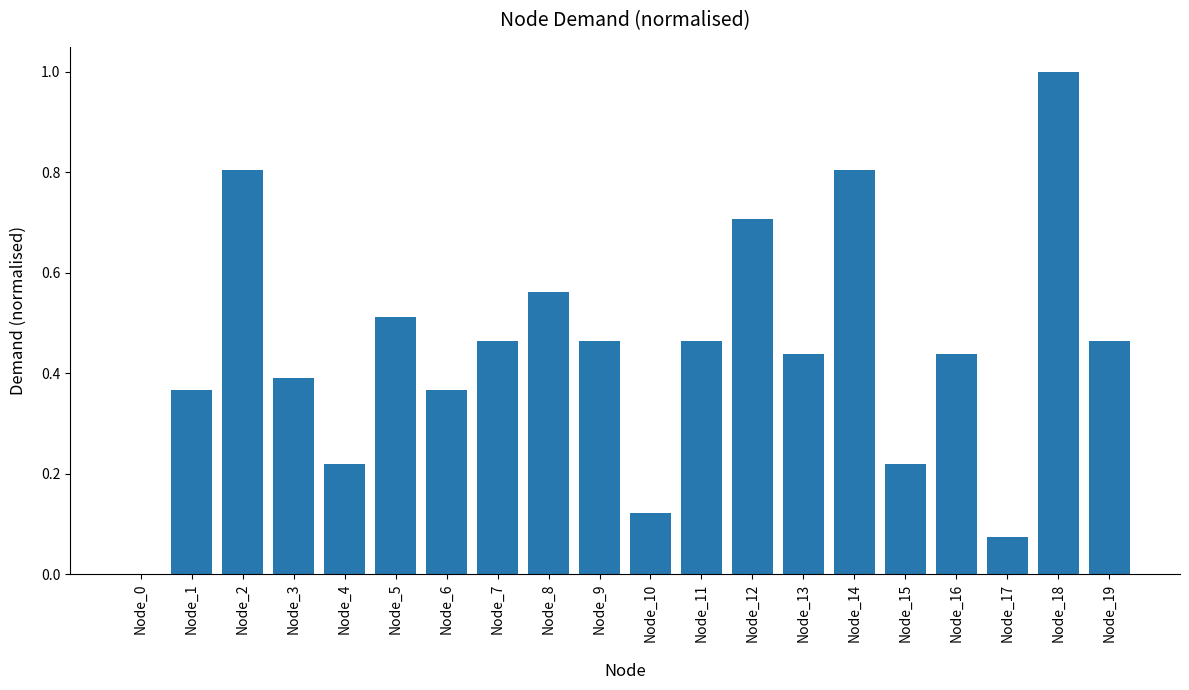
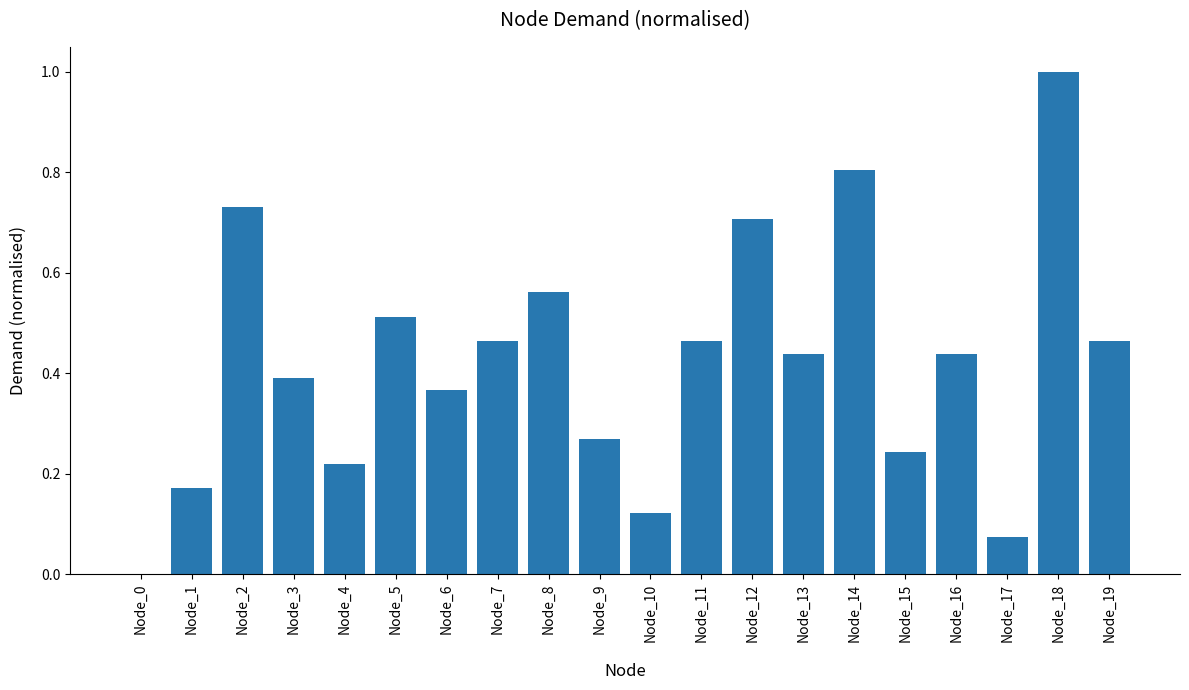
  {
    "Node_0": 0.00,
-   "Node_1": 0.37,
-   "Node_2": 0.80,
+   "Node_1": 0.17,
+   "Node_2": 0.73,
    "Node_3": 0.39,
    "Node_4": 0.22,
    "Node_5": 0.51,
    "Node_6": 0.37,
    "Node_7": 0.46,
    "Node_8": 0.56,
-   "Node_9": 0.46,
+   "Node_9": 0.27,
    "Node_10": 0.12,
    "Node_11": 0.46,
    "Node_12": 0.71,
    "Node_13": 0.44,
    "Node_14": 0.80,
-   "Node_15": 0.22,
+   "Node_15": 0.24,
    "Node_16": 0.44,
    "Node_17": 0.07,
    "Node_18": 1.00,
    "Node_19": 0.46
  }
